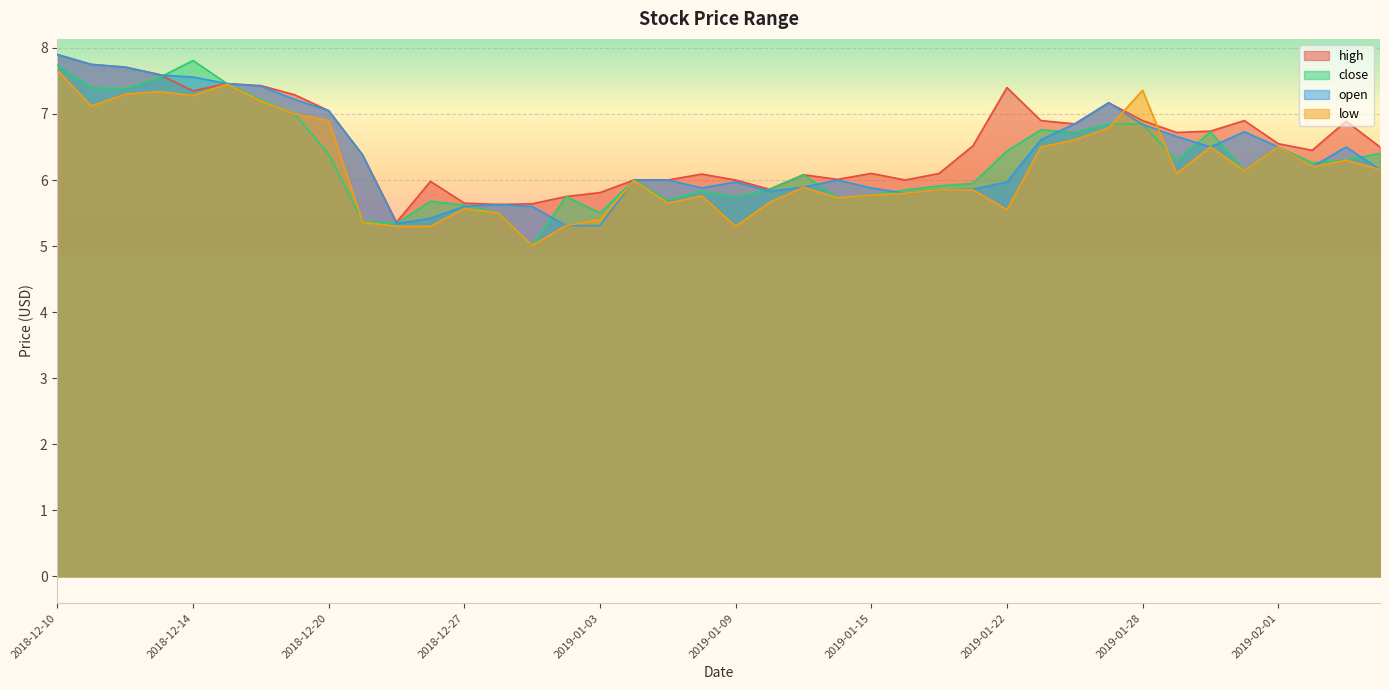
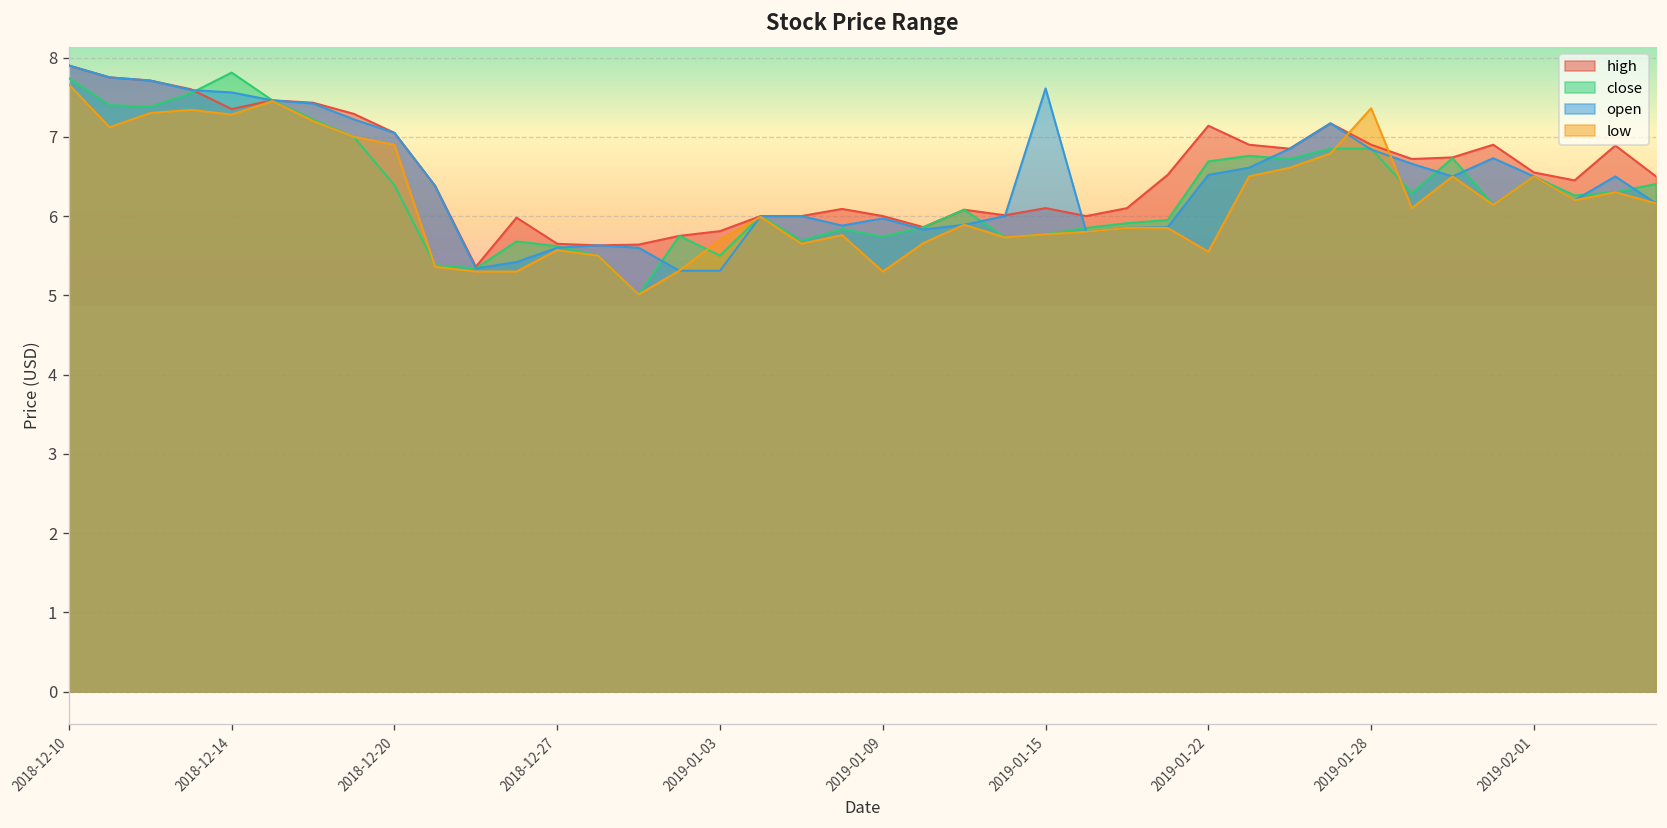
  {
    "high": {
      "2018-12-14": 7.4,
      "2019-01-03": 5.8,
      "2019-01-15": 6.1,
-     "2019-01-22": 7.4,
+     "2019-01-22": 7.1,
      "2019-01-28": 6.9,
      "2019-02-01": 6.6
    },
    "close": {
      "2018-12-10": 7.7,
      "2018-12-14": 7.8,
      "2018-12-20": 6.4,
      "2019-01-03": 5.5,
      "2019-01-09": 5.7,
-     "2019-01-22": 6.4
+     "2019-01-22": 6.7
    },
    "open": {
      "2018-12-14": 7.6,
      "2019-01-03": 5.3,
-     "2019-01-15": 5.9,
-     "2019-01-22": 6.0
+     "2019-01-15": 7.6,
+     "2019-01-22": 6.5
    },
    "low": {
      "2018-12-10": 7.7,
      "2018-12-14": 7.3,
      "2018-12-20": 6.9,
-     "2019-01-03": 5.4,
+     "2019-01-03": 5.7,
      "2019-01-09": 5.3,
      "2019-01-22": 5.6,
      "2019-01-28": 7.4
    }
  }
